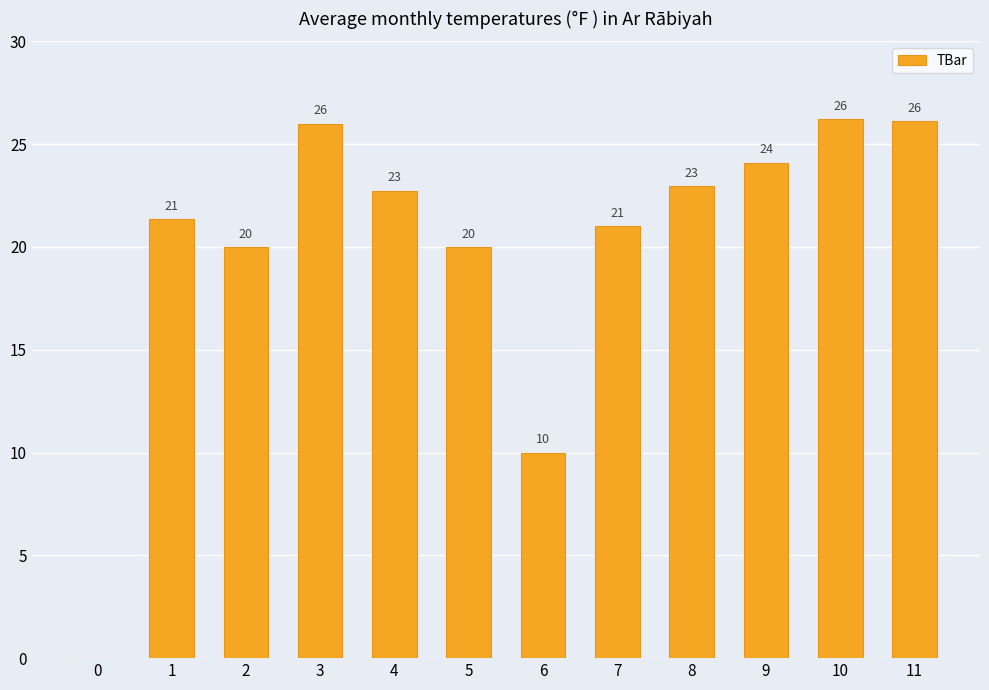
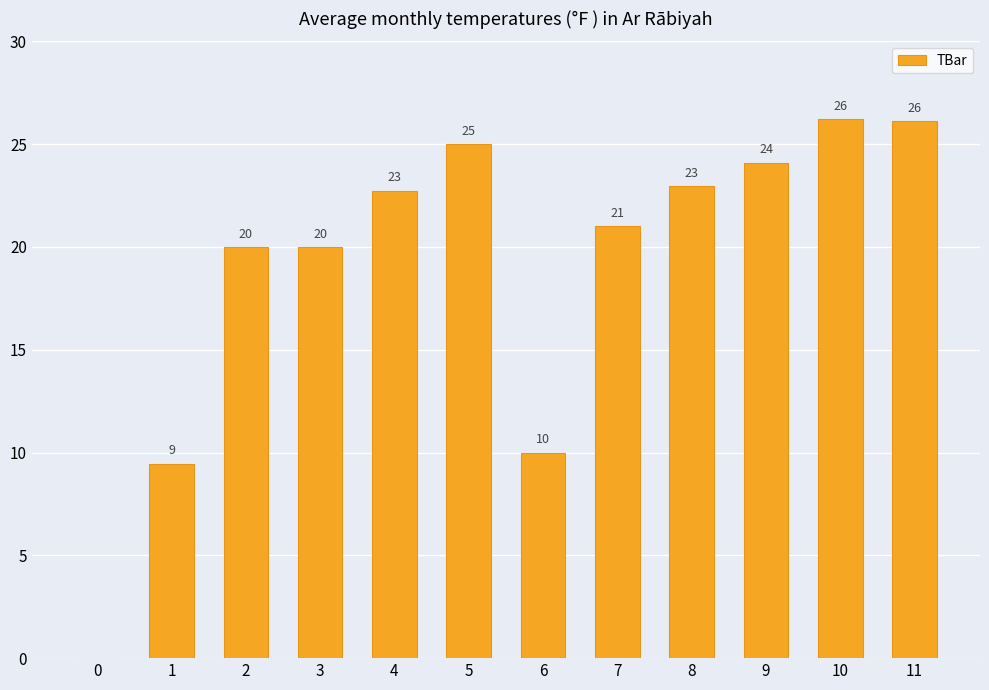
  {
-   "1": 21,
+   "1": 9,
    "2": 20,
-   "3": 26,
+   "3": 20,
    "4": 23,
-   "5": 20,
+   "5": 25,
    "6": 10,
    "7": 21,
    "8": 23,
    "9": 24,
    "10": 26,
    "11": 26
  }
